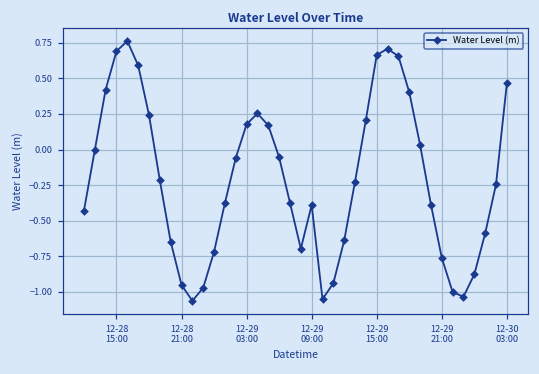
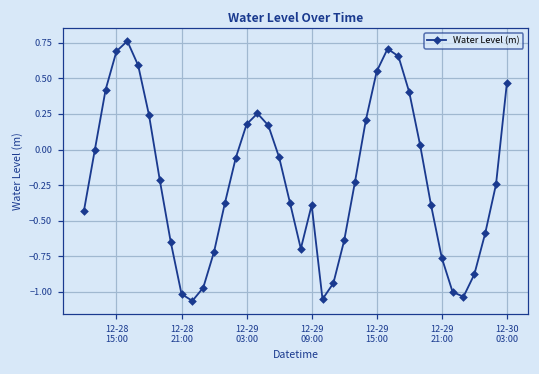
  {
    "12-28 15:00": 0.69,
-   "12-28 21:00": -0.95,
+   "12-28 21:00": -1.02,
    "12-29 03:00": 0.18,
    "12-29 09:00": -0.39,
-   "12-29 15:00": 0.66,
+   "12-29 15:00": 0.55,
    "12-29 21:00": -0.76,
    "12-30 03:00": 0.47
  }
